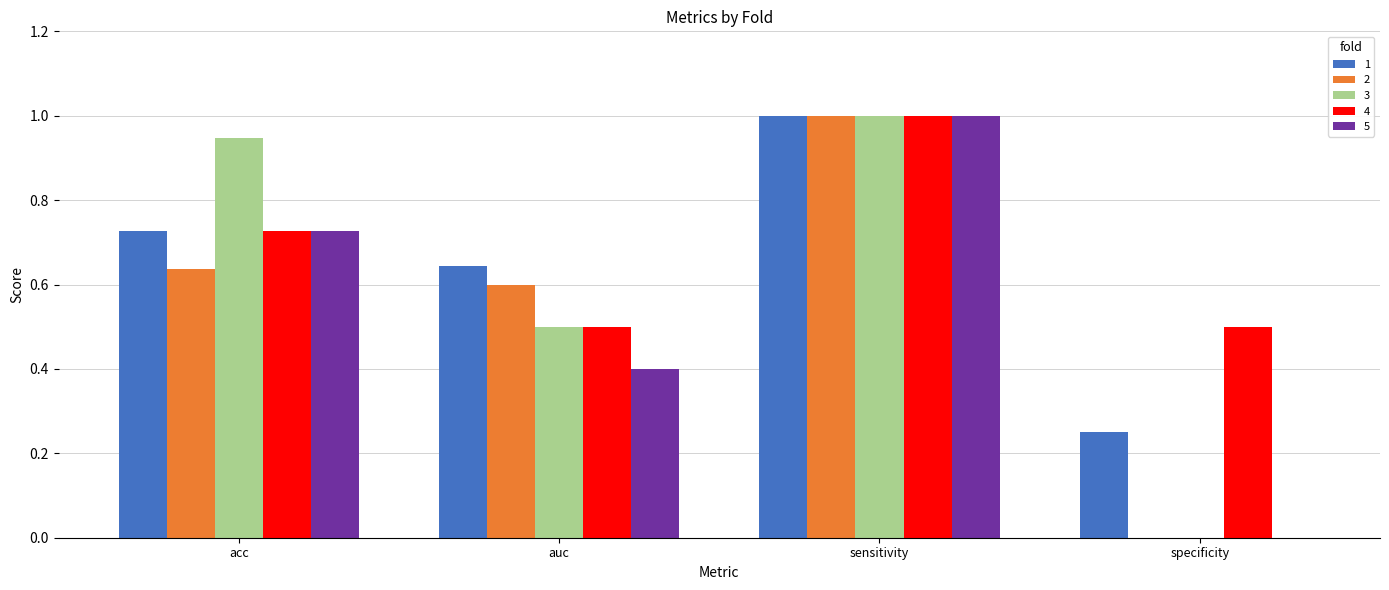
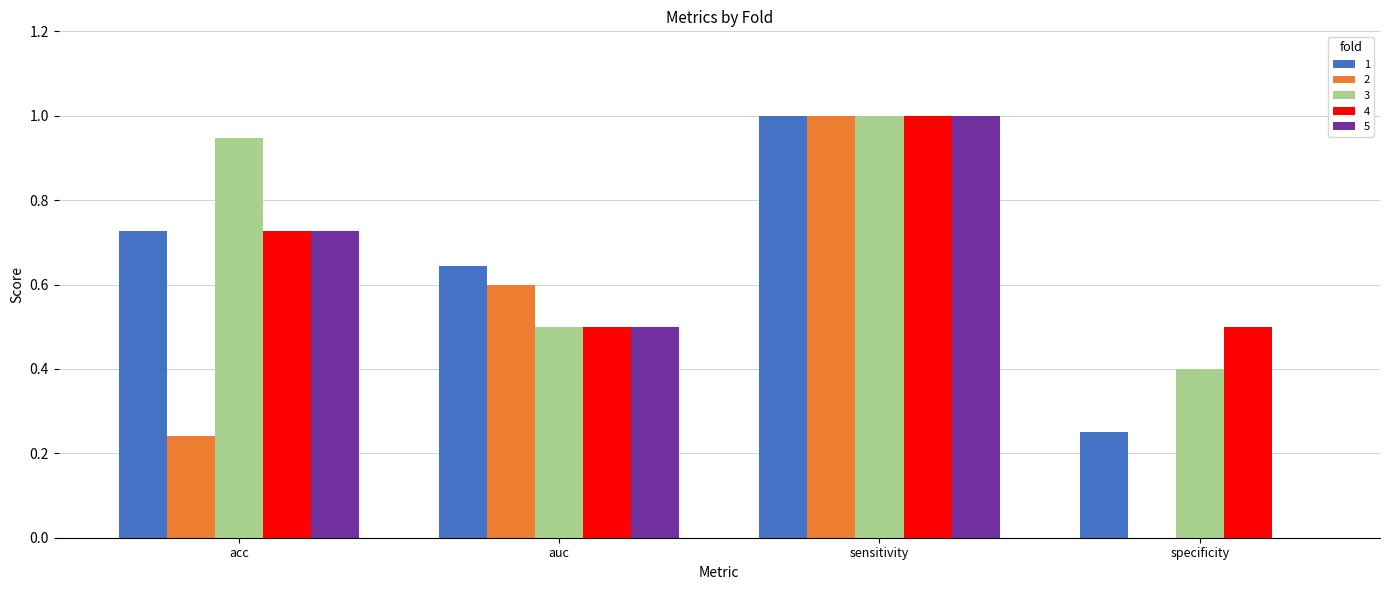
  {
    "1": {
      "acc": 0.73,
      "auc": 0.64,
      "sensitivity": 1.00,
      "specificity": 0.25
    },
    "2": {
-     "acc": 0.64,
+     "acc": 0.24,
      "auc": 0.60,
      "sensitivity": 1.00,
      "specificity": 0.00
    },
    "3": {
      "acc": 0.95,
      "auc": 0.5,
      "sensitivity": 1.0,
-     "specificity": 0.0
+     "specificity": 0.4
    },
    "4": {
      "acc": 0.73,
      "auc": 0.50,
      "sensitivity": 1.00,
      "specificity": 0.50
    },
    "5": {
      "acc": 0.73,
-     "auc": 0.4,
+     "auc": 0.5,
      "sensitivity": 1.0,
      "specificity": 0.0
    }
  }
